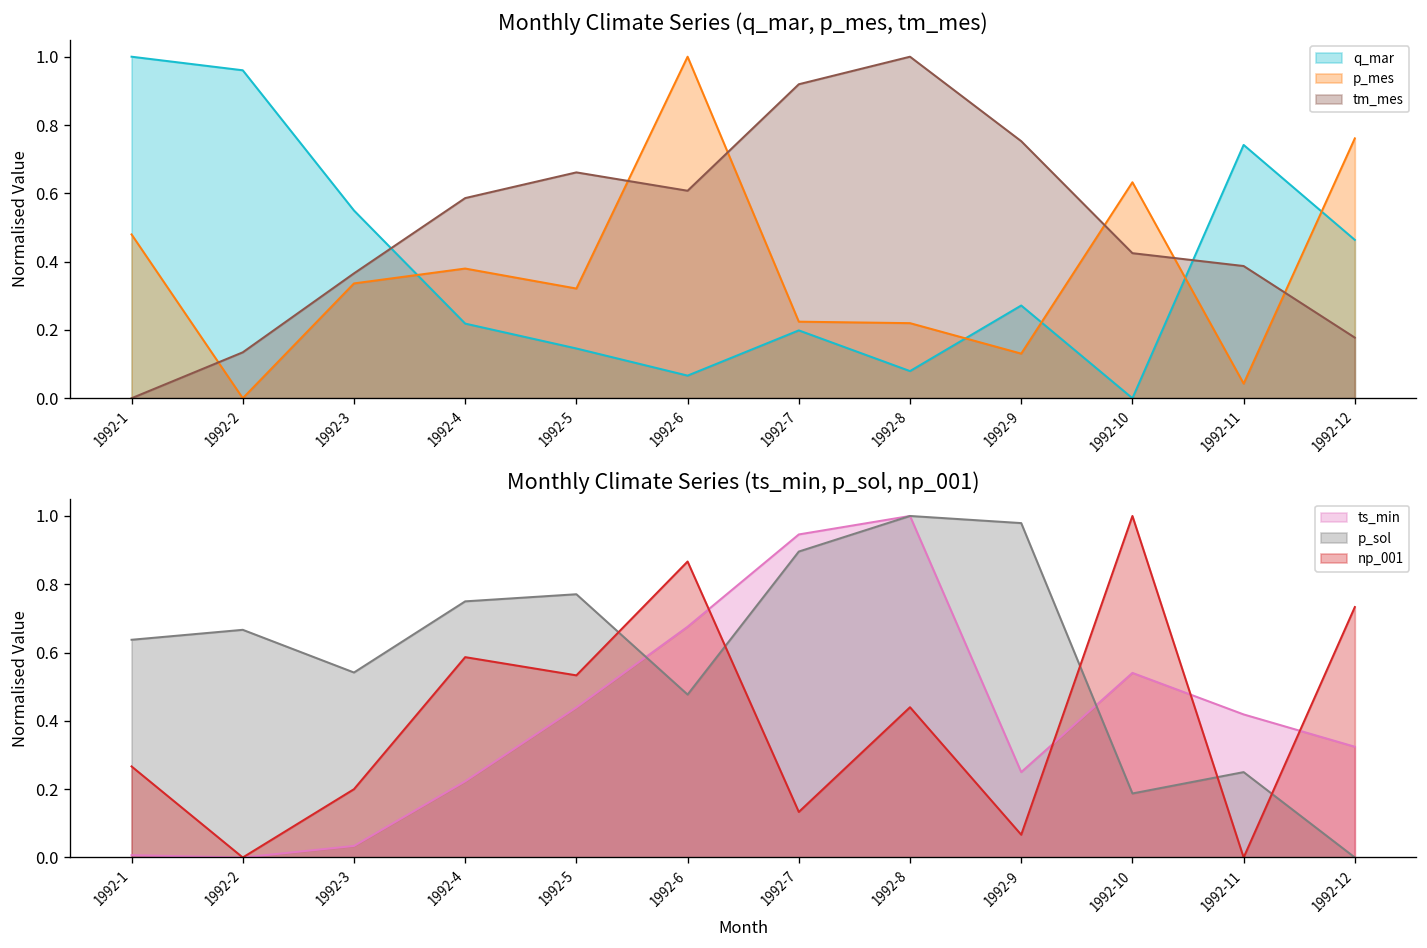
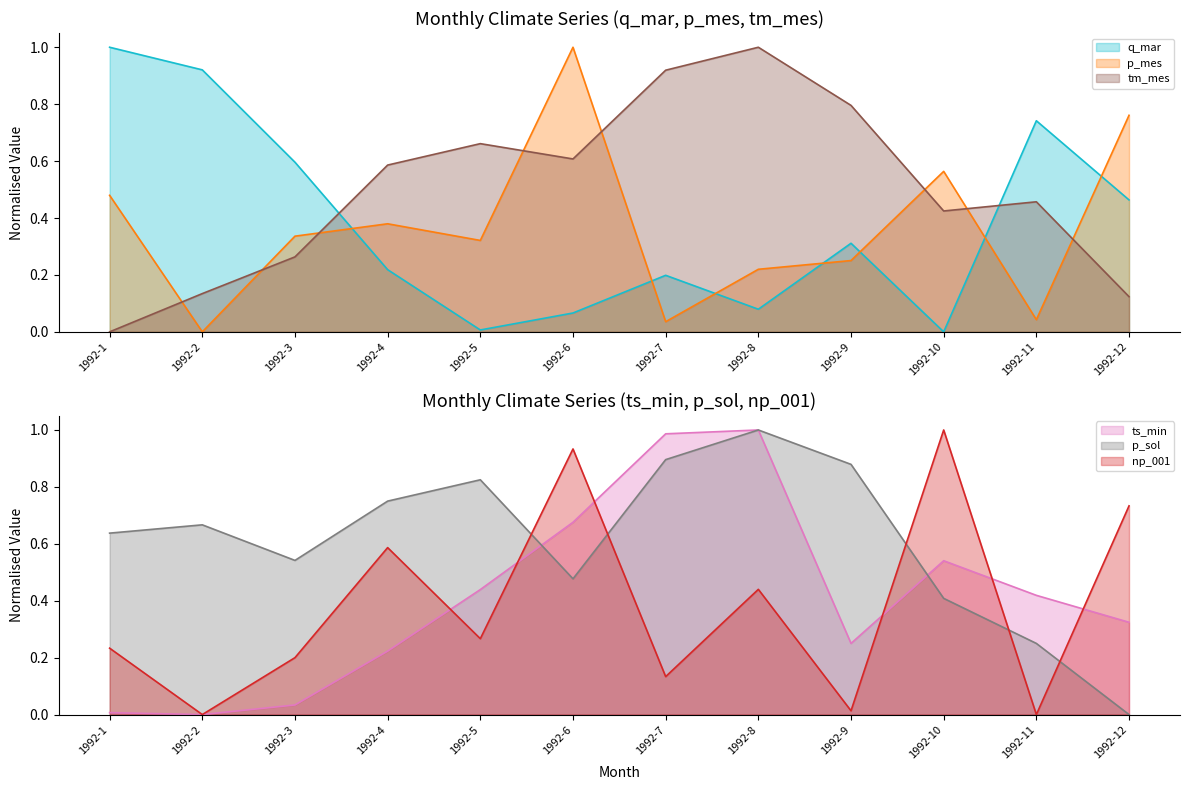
  {
    "Monthly Climate Series (q_mar, p_mes, tm_mes)": {
      "q_mar": {
        "1992-1": 1.00,
-       "1992-2": 0.96,
-       "1992-3": 0.55,
+       "1992-2": 0.92,
+       "1992-3": 0.60,
        "1992-4": 0.22,
-       "1992-5": 0.15,
+       "1992-5": 0.01,
        "1992-6": 0.07,
        "1992-7": 0.20,
        "1992-8": 0.08,
-       "1992-9": 0.27,
+       "1992-9": 0.31,
        "1992-10": 0.00,
        "1992-11": 0.74,
        "1992-12": 0.46
      },
      "p_mes": {
        "1992-1": 0.48,
        "1992-2": 0.00,
        "1992-3": 0.34,
        "1992-4": 0.38,
        "1992-5": 0.32,
        "1992-6": 1.00,
-       "1992-7": 0.22,
+       "1992-7": 0.04,
        "1992-8": 0.22,
-       "1992-9": 0.13,
-       "1992-10": 0.63,
+       "1992-9": 0.25,
+       "1992-10": 0.56,
        "1992-11": 0.04,
        "1992-12": 0.76
      },
      "tm_mes": {
        "1992-1": 0.00,
        "1992-2": 0.13,
-       "1992-3": 0.37,
+       "1992-3": 0.26,
        "1992-4": 0.59,
        "1992-5": 0.66,
        "1992-6": 0.61,
        "1992-7": 0.92,
        "1992-8": 1.00,
-       "1992-9": 0.75,
+       "1992-9": 0.80,
        "1992-10": 0.42,
-       "1992-11": 0.39,
-       "1992-12": 0.18
+       "1992-11": 0.46,
+       "1992-12": 0.12
      }
    },
    "Monthly Climate Series (ts_min, p_sol, np_001)": {
      "ts_min": {
        "1992-1": 0.01,
        "1992-3": 0.03,
        "1992-4": 0.22,
        "1992-5": 0.44,
        "1992-6": 0.68,
-       "1992-7": 0.95,
+       "1992-7": 0.99,
        "1992-9": 0.25,
        "1992-10": 0.54,
        "1992-11": 0.42,
        "1992-12": 0.32
      },
      "p_sol": {
        "1992-1": 0.64,
        "1992-2": 0.67,
        "1992-3": 0.54,
        "1992-4": 0.75,
-       "1992-5": 0.77,
+       "1992-5": 0.83,
        "1992-6": 0.48,
        "1992-7": 0.90,
-       "1992-9": 0.98,
-       "1992-10": 0.19,
+       "1992-9": 0.88,
+       "1992-10": 0.41,
        "1992-11": 0.25,
        "1992-12": 0.00
      },
      "np_001": {
-       "1992-1": 0.27,
+       "1992-1": 0.23,
        "1992-3": 0.20,
        "1992-4": 0.59,
-       "1992-5": 0.53,
-       "1992-6": 0.87,
+       "1992-5": 0.27,
+       "1992-6": 0.93,
        "1992-7": 0.13,
        "1992-8": 0.44,
-       "1992-9": 0.07,
+       "1992-9": 0.01,
        "1992-10": 1.00,
        "1992-11": 0.00,
        "1992-12": 0.73
      }
    }
  }
